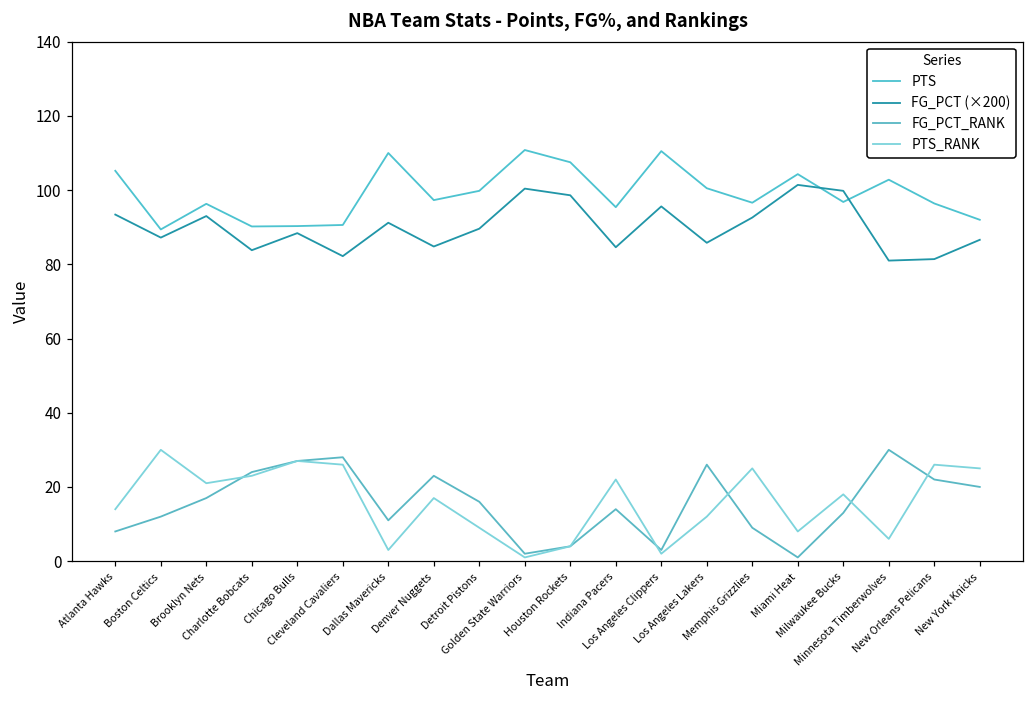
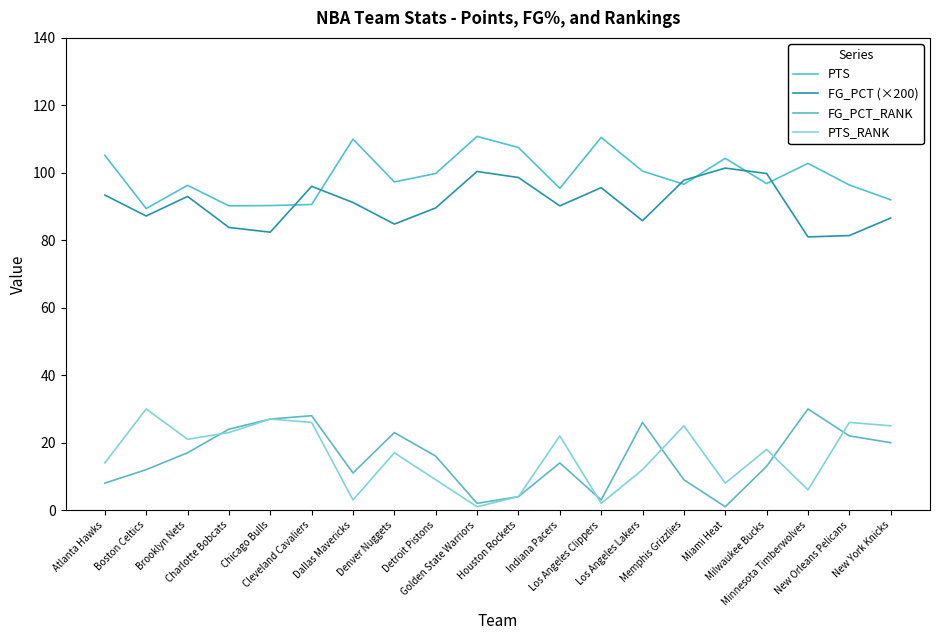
  {
    "FG_PCT (×200)": {
      "Atlanta Hawks": 93,
      "Boston Celtics": 87,
      "Brooklyn Nets": 93,
      "Charlotte Bobcats": 84,
-     "Chicago Bulls": 88,
-     "Cleveland Cavaliers": 82,
+     "Chicago Bulls": 82,
+     "Cleveland Cavaliers": 96,
      "Dallas Mavericks": 91,
      "Denver Nuggets": 85,
      "Detroit Pistons": 90,
      "Golden State Warriors": 100,
      "Houston Rockets": 99,
-     "Indiana Pacers": 85,
+     "Indiana Pacers": 90,
      "Los Angeles Clippers": 96,
      "Los Angeles Lakers": 86,
-     "Memphis Grizzlies": 93,
+     "Memphis Grizzlies": 98,
      "Miami Heat": 101,
      "Milwaukee Bucks": 100,
      "Minnesota Timberwolves": 81,
      "New Orleans Pelicans": 81,
      "New York Knicks": 87
    }
  }
